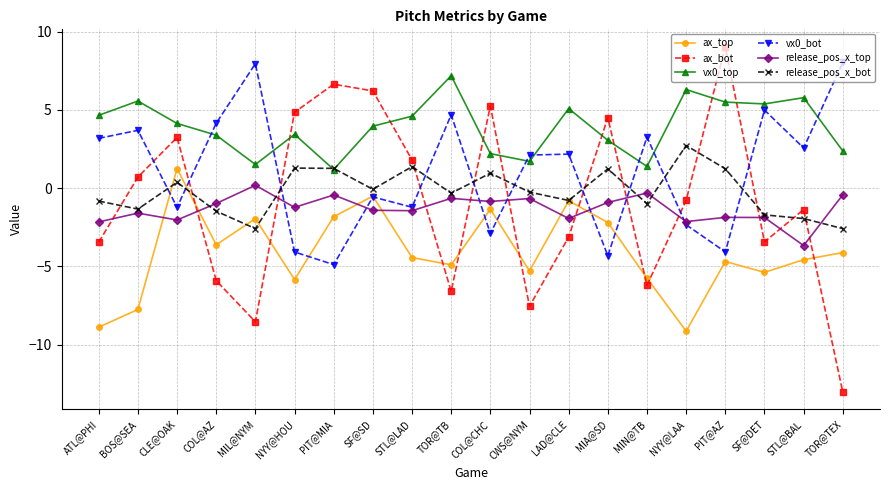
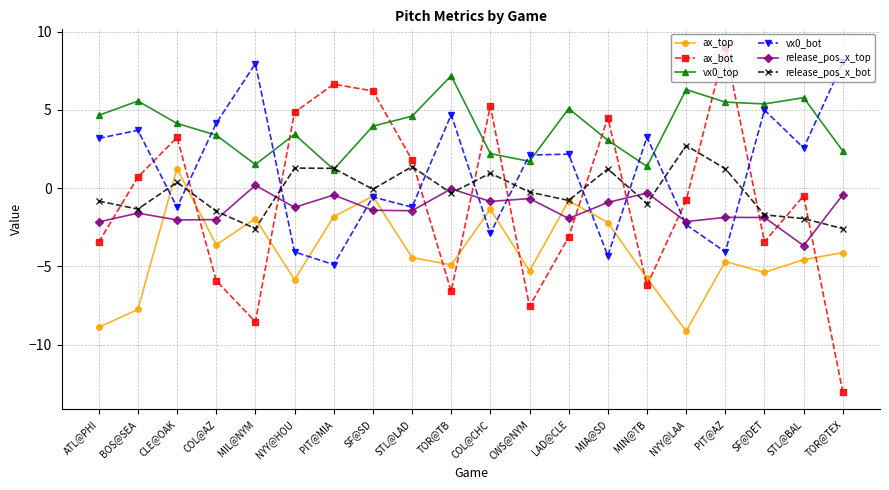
  {
    "ax_top": {
      "ATL@PHI": -8.9,
      "BOS@SEA": -7.8,
      "CLE@OAK": 1.2,
      "COL@AZ": -3.6,
      "MIL@NYM": -1.9,
      "NYY@HOU": -5.8,
      "PIT@MIA": -1.8,
      "STL@LAD": -4.4,
      "TOR@TB": -4.9,
      "COL@CHC": -1.3,
      "CWS@NYM": -5.3,
      "MIA@SD": -2.2,
      "MIN@TB": -5.8,
      "NYY@LAA": -9.1,
      "PIT@AZ": -4.7,
      "SF@DET": -5.4,
      "STL@BAL": -4.6,
      "TOR@TEX": -4.1
    },
    "ax_bot": {
      "ATL@PHI": -3.5,
      "BOS@SEA": 0.7,
      "CLE@OAK": 3.2,
      "COL@AZ": -5.9,
      "MIL@NYM": -8.5,
      "NYY@HOU": 4.8,
      "PIT@MIA": 6.6,
      "SF@SD": 6.2,
      "STL@LAD": 1.8,
      "TOR@TB": -6.6,
      "COL@CHC": 5.3,
      "CWS@NYM": -7.5,
      "LAD@CLE": -3.1,
      "MIA@SD": 4.5,
      "MIN@TB": -6.2,
      "NYY@LAA": -0.8,
      "SF@DET": -3.4,
-     "STL@BAL": -1.4,
+     "STL@BAL": -0.5,
      "TOR@TEX": -13.0
    },
    "vx0_top": {
      "ATL@PHI": 4.7,
      "BOS@SEA": 5.6,
      "CLE@OAK": 4.1,
      "COL@AZ": 3.4,
      "MIL@NYM": 1.5,
      "NYY@HOU": 3.4,
      "SF@SD": 4.0,
      "STL@LAD": 4.6,
      "TOR@TB": 7.2,
      "COL@CHC": 2.2,
      "CWS@NYM": 1.7,
      "LAD@CLE": 5.1,
      "MIA@SD": 3.1,
      "MIN@TB": 1.4,
      "NYY@LAA": 6.3,
      "PIT@AZ": 5.5,
      "SF@DET": 5.4,
      "STL@BAL": 5.8,
      "TOR@TEX": 2.4
    },
    "vx0_bot": {
      "ATL@PHI": 3.2,
      "BOS@SEA": 3.7,
      "CLE@OAK": -1.2,
      "COL@AZ": 4.1,
      "MIL@NYM": 8.0,
      "NYY@HOU": -4.1,
      "PIT@MIA": -4.9,
      "STL@LAD": -1.2,
      "TOR@TB": 4.7,
      "COL@CHC": -2.9,
      "CWS@NYM": 2.1,
      "LAD@CLE": 2.2,
      "MIA@SD": -4.3,
      "MIN@TB": 3.3,
      "NYY@LAA": -2.3,
      "PIT@AZ": -4.1,
      "SF@DET": 5.0,
      "STL@BAL": 2.6
    },
    "release_pos_x_top": {
      "ATL@PHI": -2.2,
      "BOS@SEA": -1.6,
      "CLE@OAK": -2.0,
-     "COL@AZ": -1.0,
+     "COL@AZ": -2.0,
      "MIL@NYM": 0.2,
      "NYY@HOU": -1.2,
      "PIT@MIA": -0.4,
      "SF@SD": -1.4,
      "STL@LAD": -1.4,
-     "TOR@TB": -0.7,
+     "TOR@TB": 0.0,
      "COL@CHC": -0.8,
      "CWS@NYM": -0.7,
      "LAD@CLE": -1.9,
      "MIA@SD": -0.9,
      "MIN@TB": -0.3,
      "NYY@LAA": -2.1,
      "PIT@AZ": -1.9,
      "SF@DET": -1.9,
      "STL@BAL": -3.7,
      "TOR@TEX": -0.4
    },
    "release_pos_x_bot": {
      "ATL@PHI": -0.8,
      "BOS@SEA": -1.3,
      "CLE@OAK": 0.4,
      "COL@AZ": -1.5,
      "MIL@NYM": -2.6,
      "NYY@HOU": 1.3,
      "SF@SD": -0.1,
      "STL@LAD": 1.4,
      "TOR@TB": -0.3,
      "COL@CHC": 1.0,
      "CWS@NYM": -0.3,
      "MIA@SD": 1.2,
      "MIN@TB": -1.0,
      "NYY@LAA": 2.7,
      "PIT@AZ": 1.2,
      "SF@DET": -1.7,
      "STL@BAL": -1.9,
      "TOR@TEX": -2.6
    }
  }
